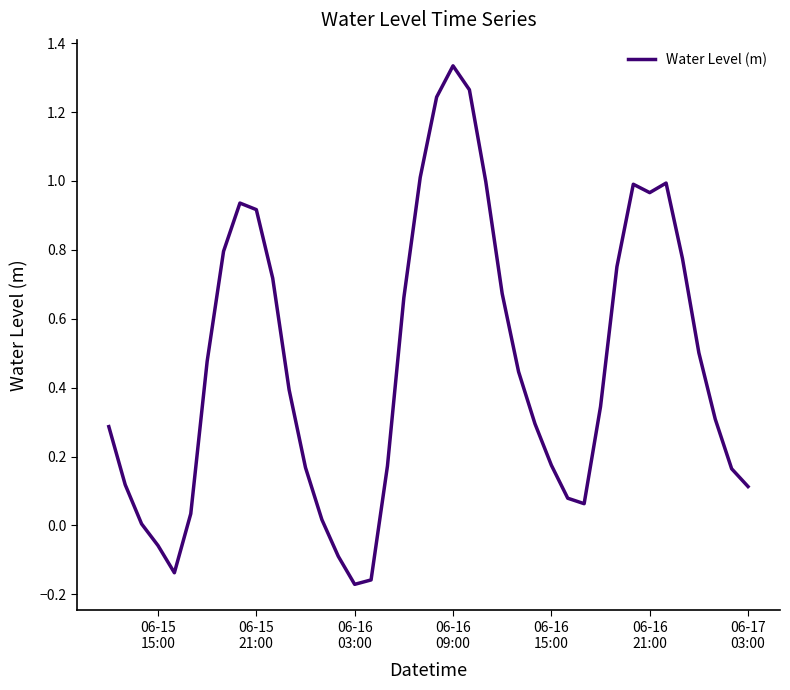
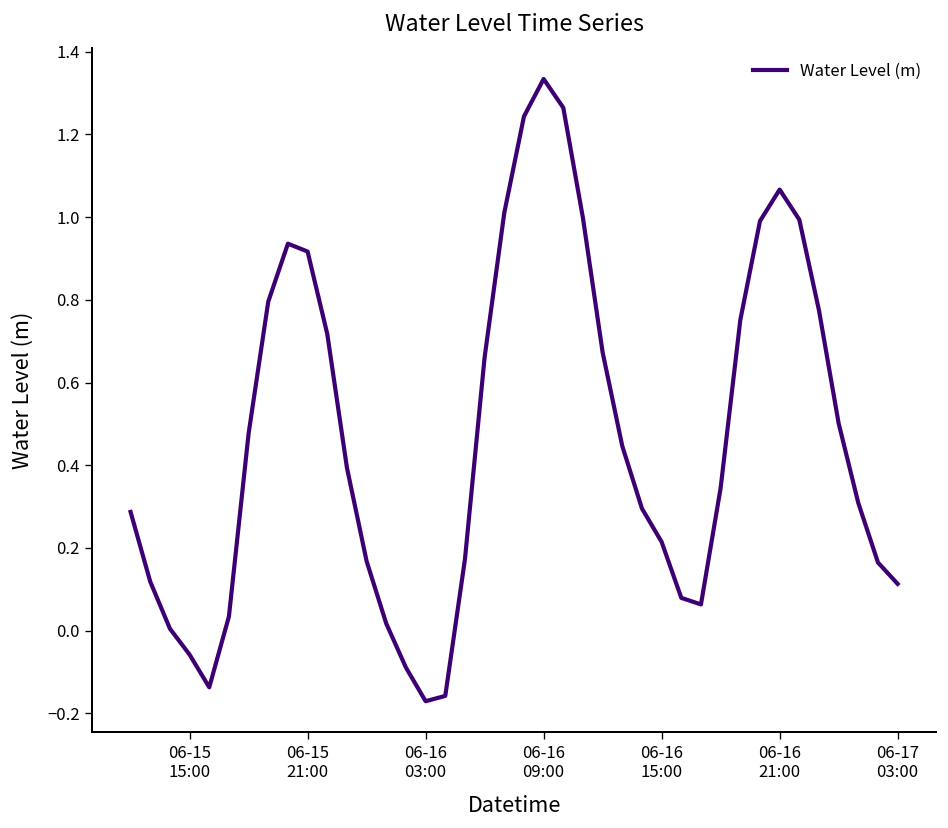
  {
    "06-15 15:00": -0.06,
    "06-15 21:00": 0.92,
    "06-16 03:00": -0.17,
    "06-16 09:00": 1.33,
-   "06-16 15:00": 0.17,
-   "06-16 21:00": 0.97,
+   "06-16 15:00": 0.21,
+   "06-16 21:00": 1.07,
    "06-17 03:00": 0.11
  }
